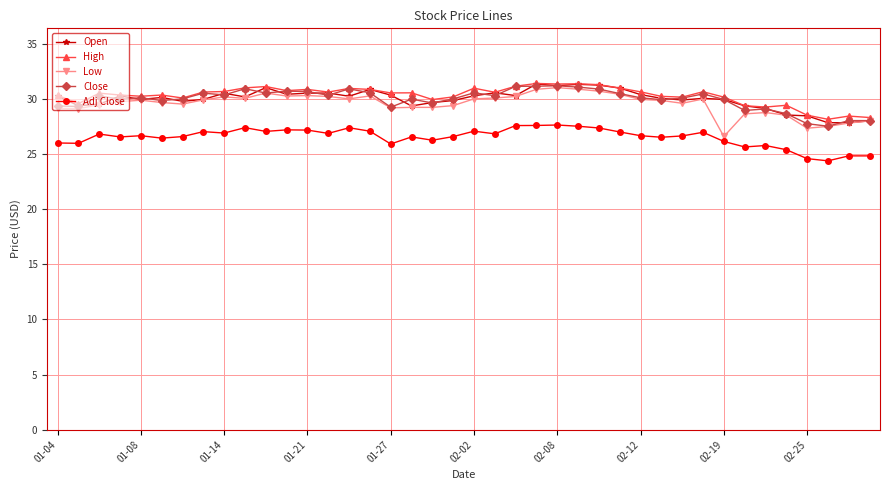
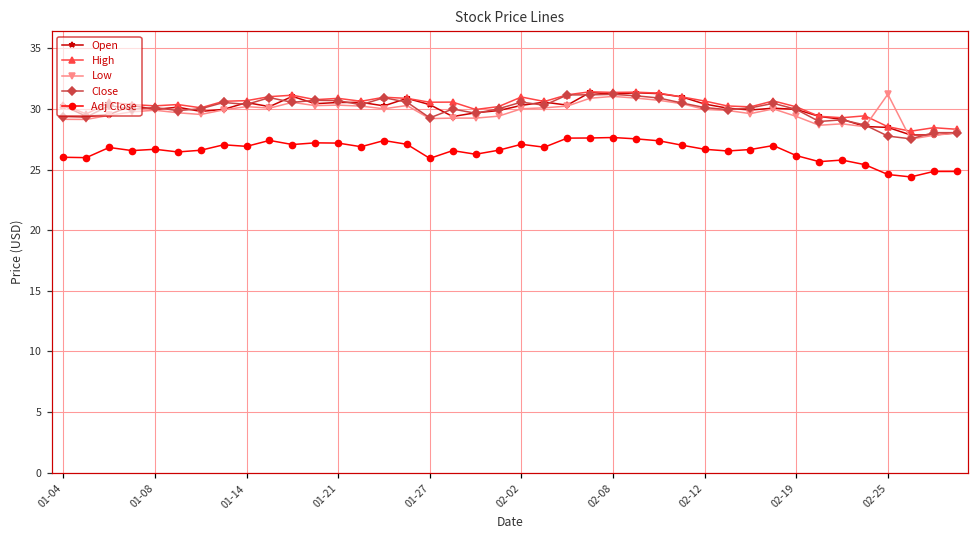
  {
    "Low": {
      "02-02": 30.0,
-     "02-19": 26.6,
-     "02-25": 27.4
+     "02-19": 29.4,
+     "02-25": 31.2
    }
  }
